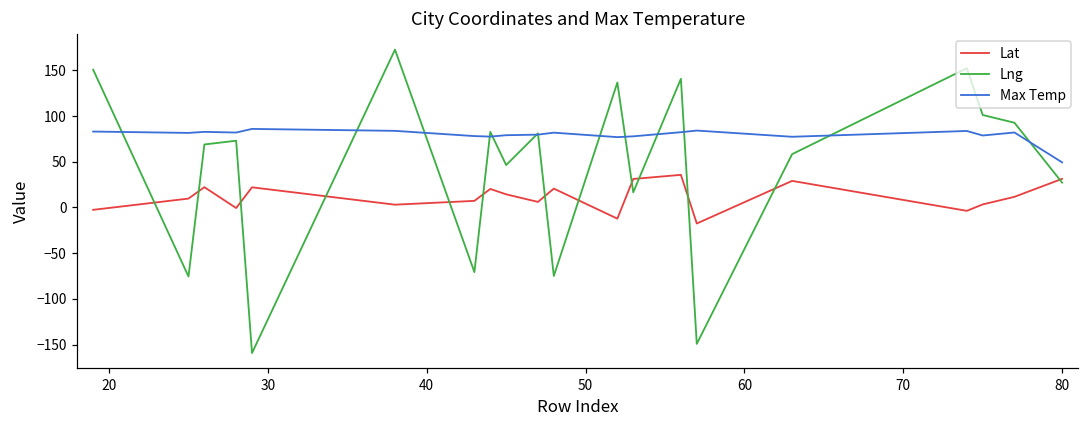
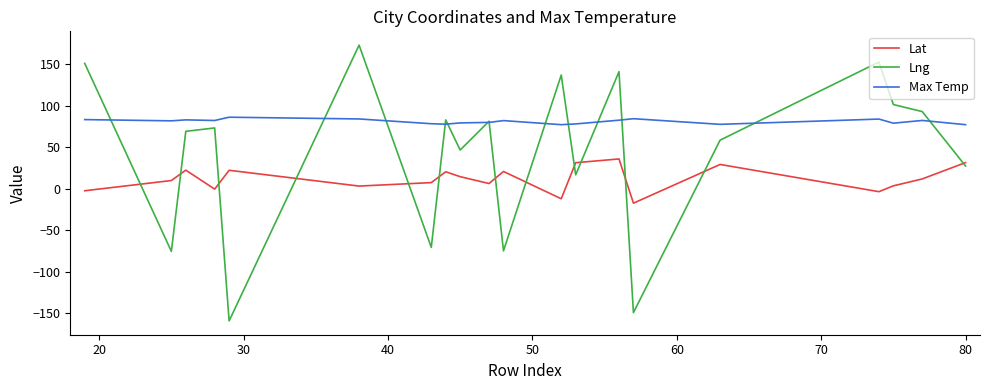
  {
    "Lat": {
      "80": 30
    },
    "Lng": {
      "80": 30
    },
    "Max Temp": {
-     "80": 50
+     "80": 80
    }
  }
